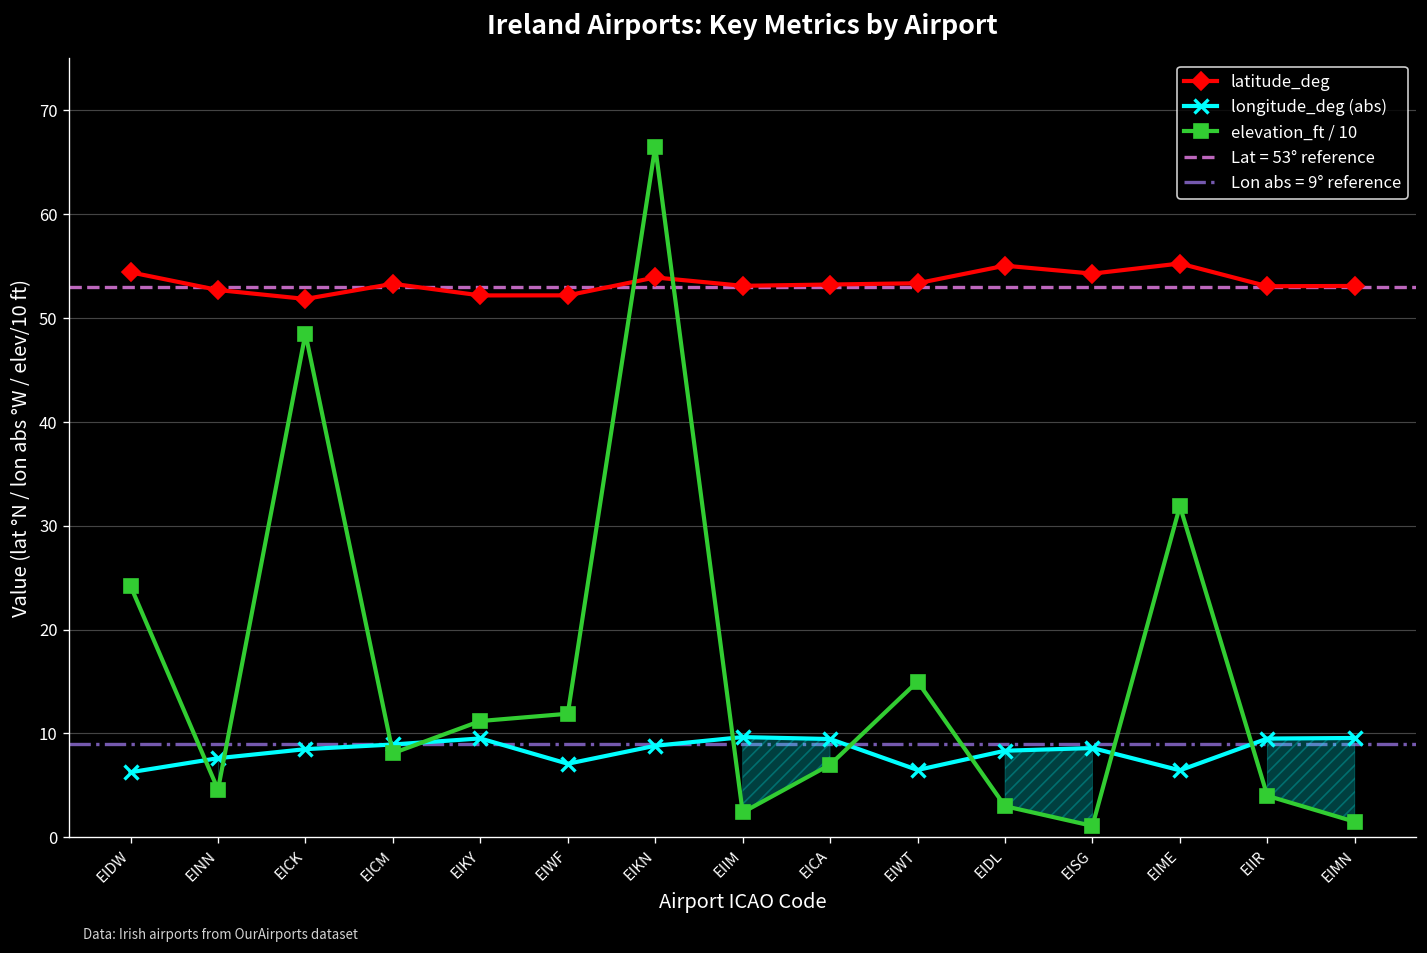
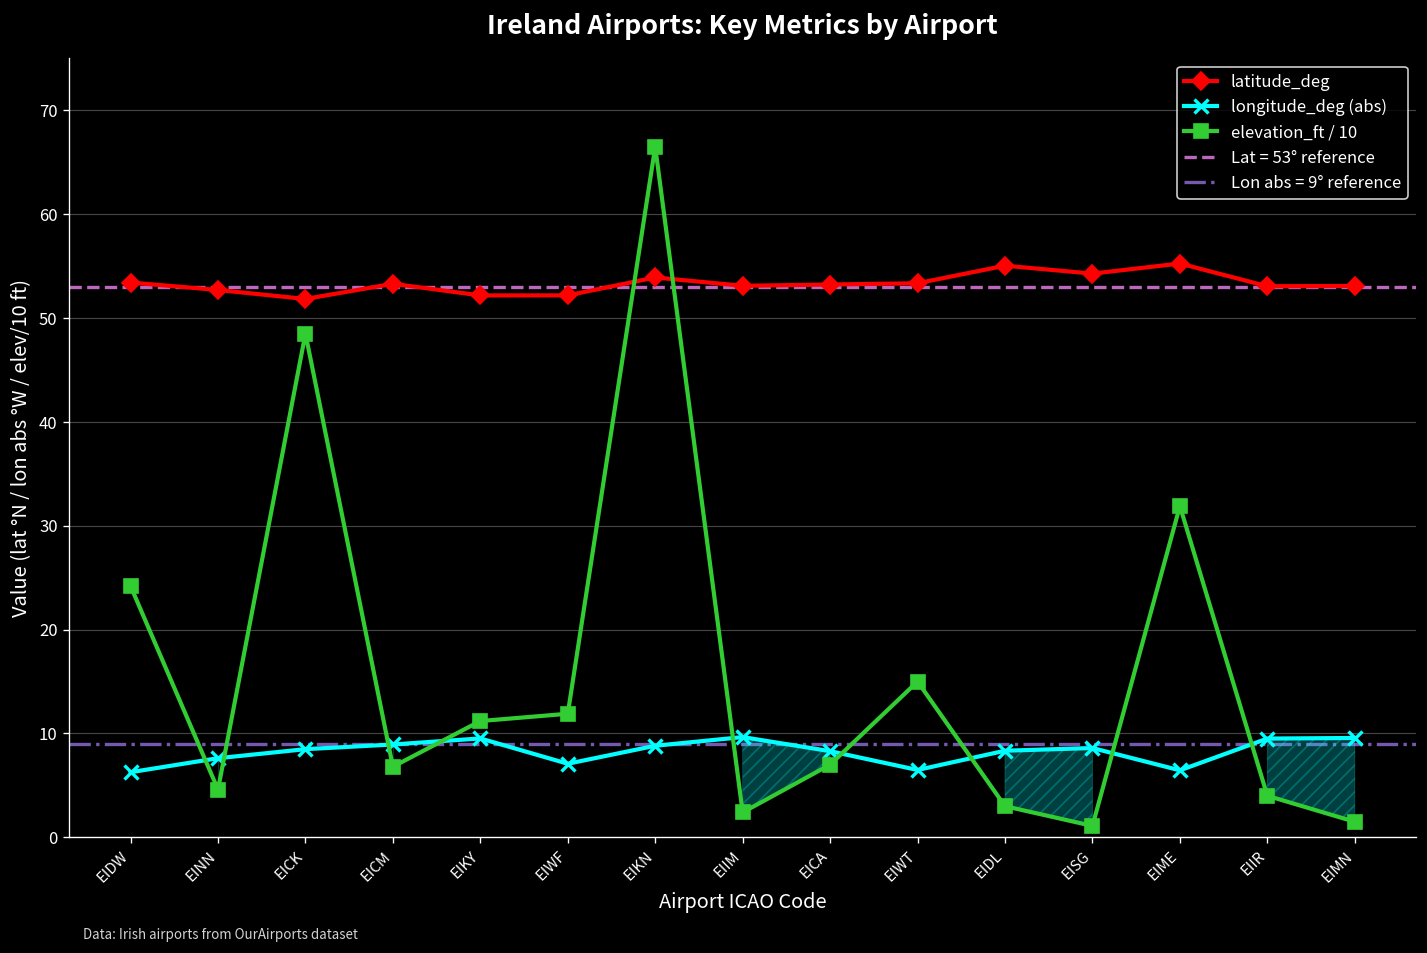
  {
    "latitude_deg": {
-     "EIDW": 54,
+     "EIDW": 53,
      "EINN": 53,
      "EICK": 52,
      "EICM": 53,
      "EIKY": 52,
      "EIWF": 52,
      "EIKN": 54,
      "EIIM": 53,
      "EICA": 53,
      "EIWT": 53,
      "EIDL": 55,
      "EISG": 54,
      "EIME": 55,
      "EIIR": 53,
      "EIMN": 53
    },
    "longitude_deg (abs)": {
      "EIDW": 6,
      "EINN": 8,
      "EICK": 8,
      "EICM": 9,
      "EIKY": 10,
      "EIWF": 7,
      "EIKN": 9,
      "EIIM": 10,
-     "EICA": 9,
+     "EICA": 8,
      "EIWT": 6,
      "EIDL": 8,
      "EISG": 9,
      "EIME": 6,
      "EIIR": 10,
      "EIMN": 10
    },
    "elevation_ft / 10": {
      "EIDW": 24,
      "EINN": 5,
      "EICK": 49,
-     "EICM": 8,
+     "EICM": 7,
      "EIKY": 11,
      "EIWF": 12,
      "EIKN": 67,
      "EIIM": 2,
      "EICA": 7,
      "EIWT": 15,
      "EIDL": 3,
      "EISG": 1,
      "EIME": 32,
      "EIIR": 4,
      "EIMN": 2
    }
  }
